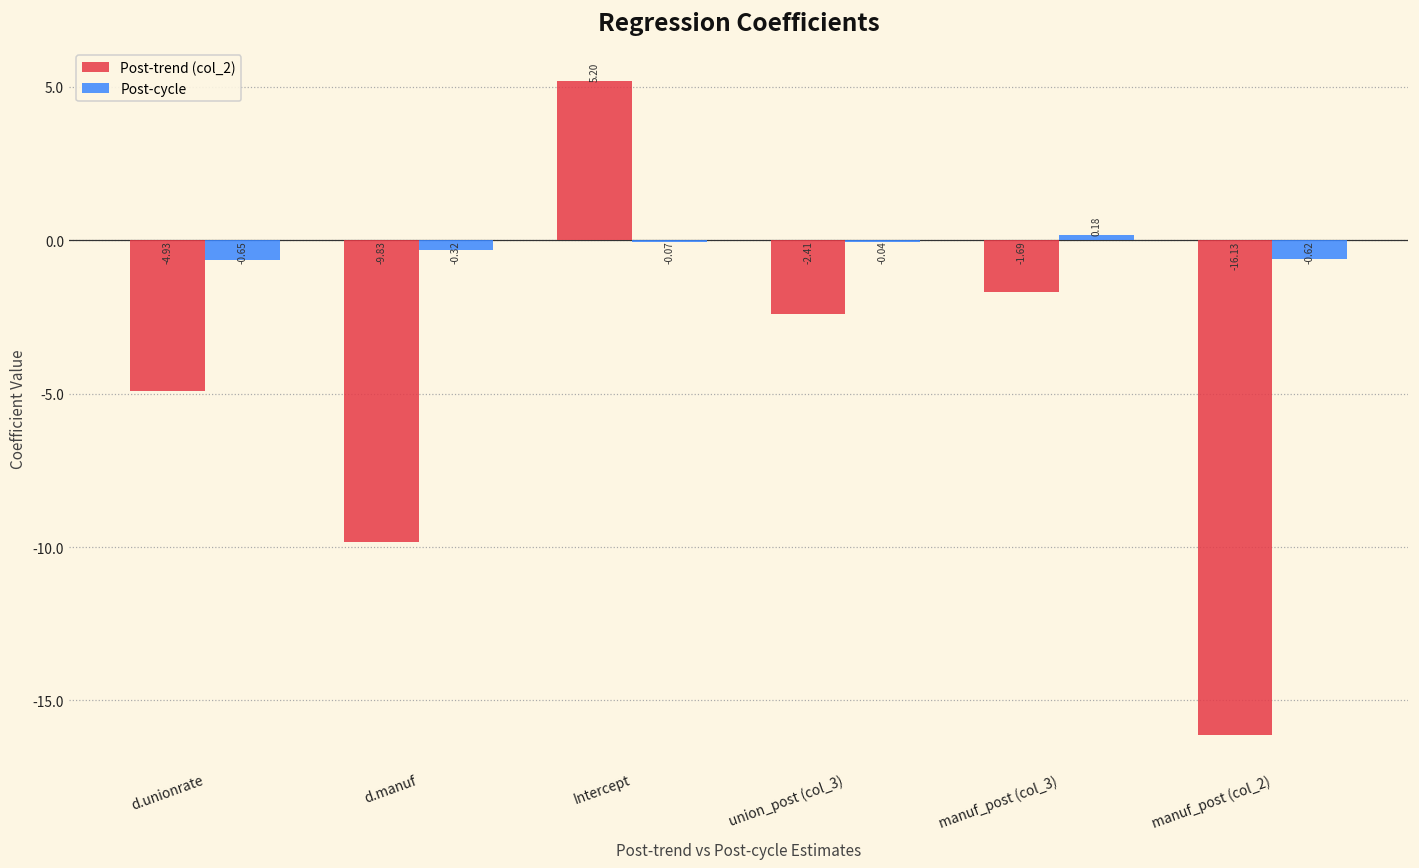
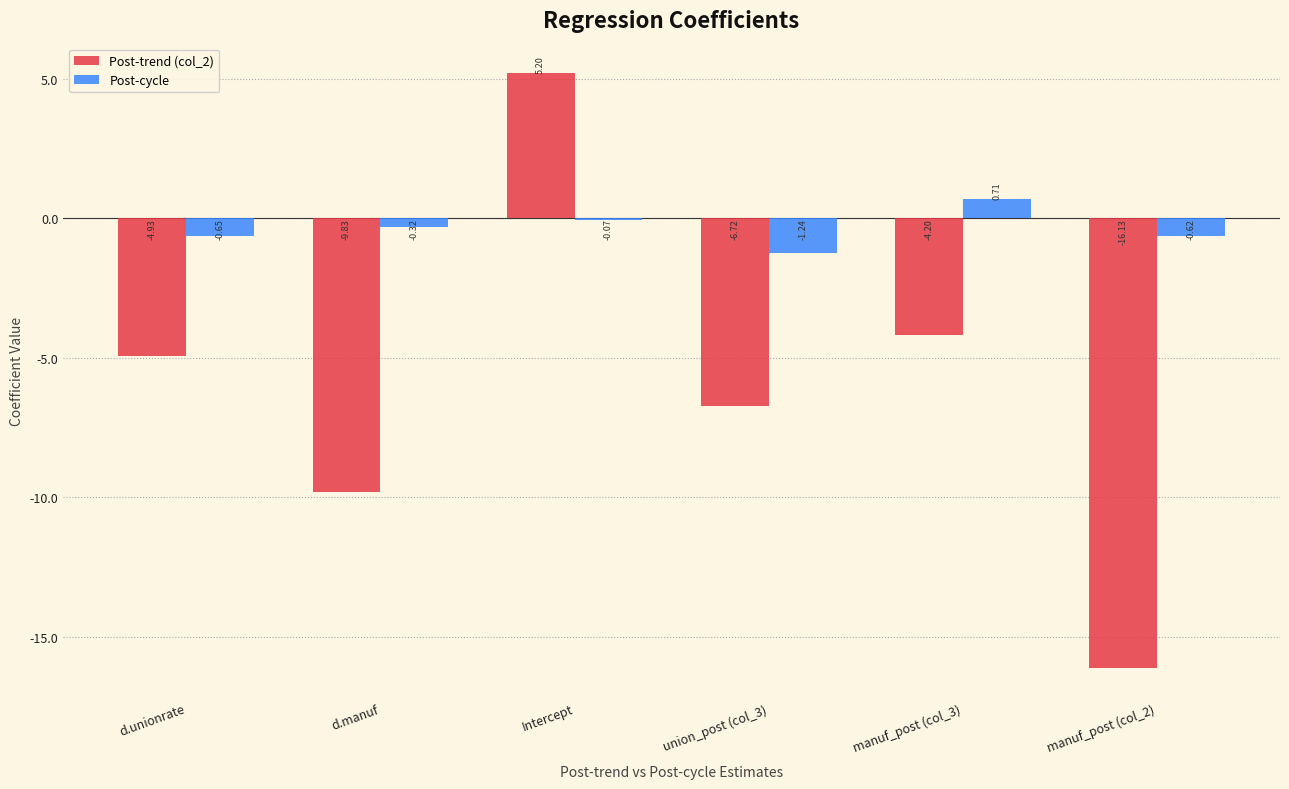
  {
    "Post-trend (col_2)": {
      "d.unionrate": -4.93,
      "d.manuf": -9.83,
      "Intercept": 5.20,
-     "union_post (col_3)": -2.41,
-     "manuf_post (col_3)": -1.69,
+     "union_post (col_3)": -6.72,
+     "manuf_post (col_3)": -4.20,
      "manuf_post (col_2)": -16.13
    },
    "Post-cycle": {
      "d.unionrate": -0.65,
      "d.manuf": -0.32,
      "Intercept": -0.07,
-     "union_post (col_3)": -0.04,
-     "manuf_post (col_3)": 0.18,
+     "union_post (col_3)": -1.24,
+     "manuf_post (col_3)": 0.71,
      "manuf_post (col_2)": -0.62
    }
  }
